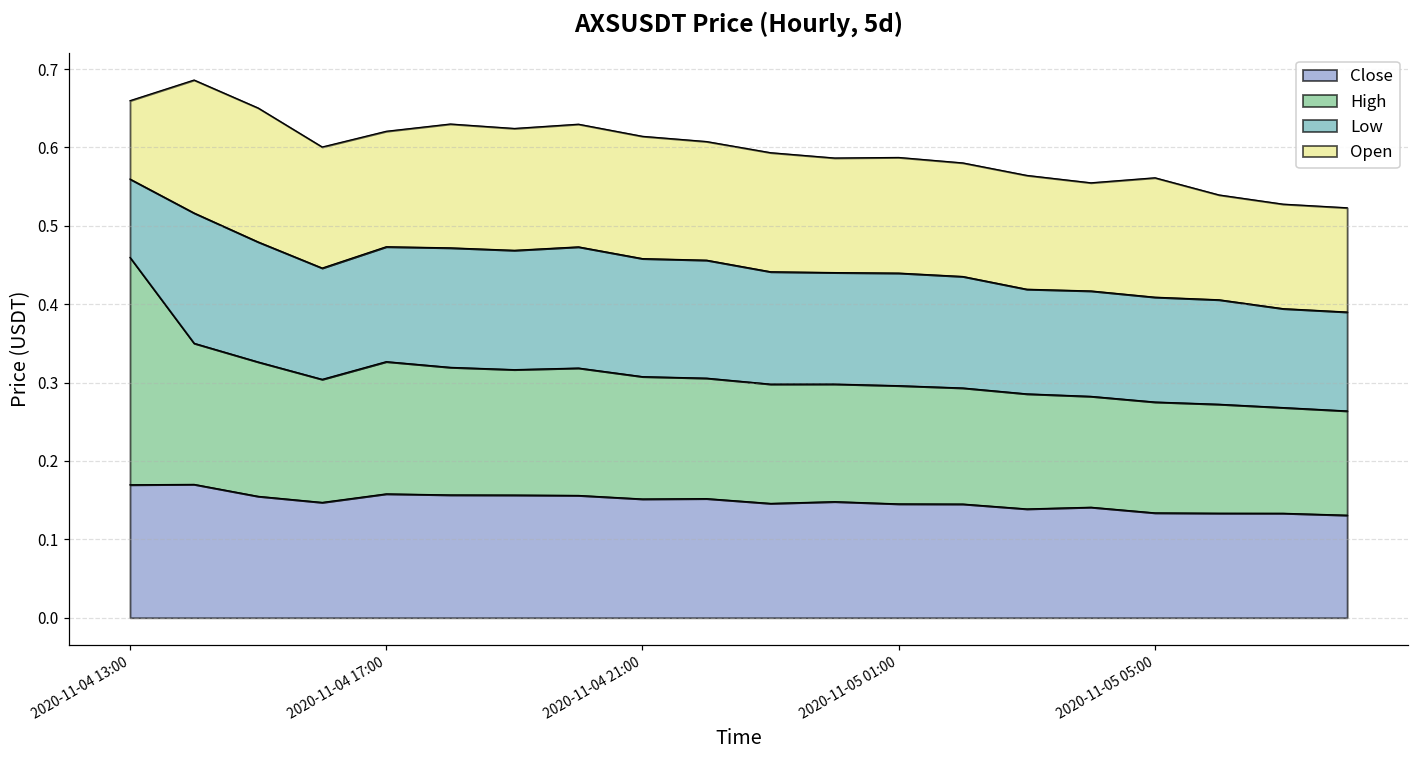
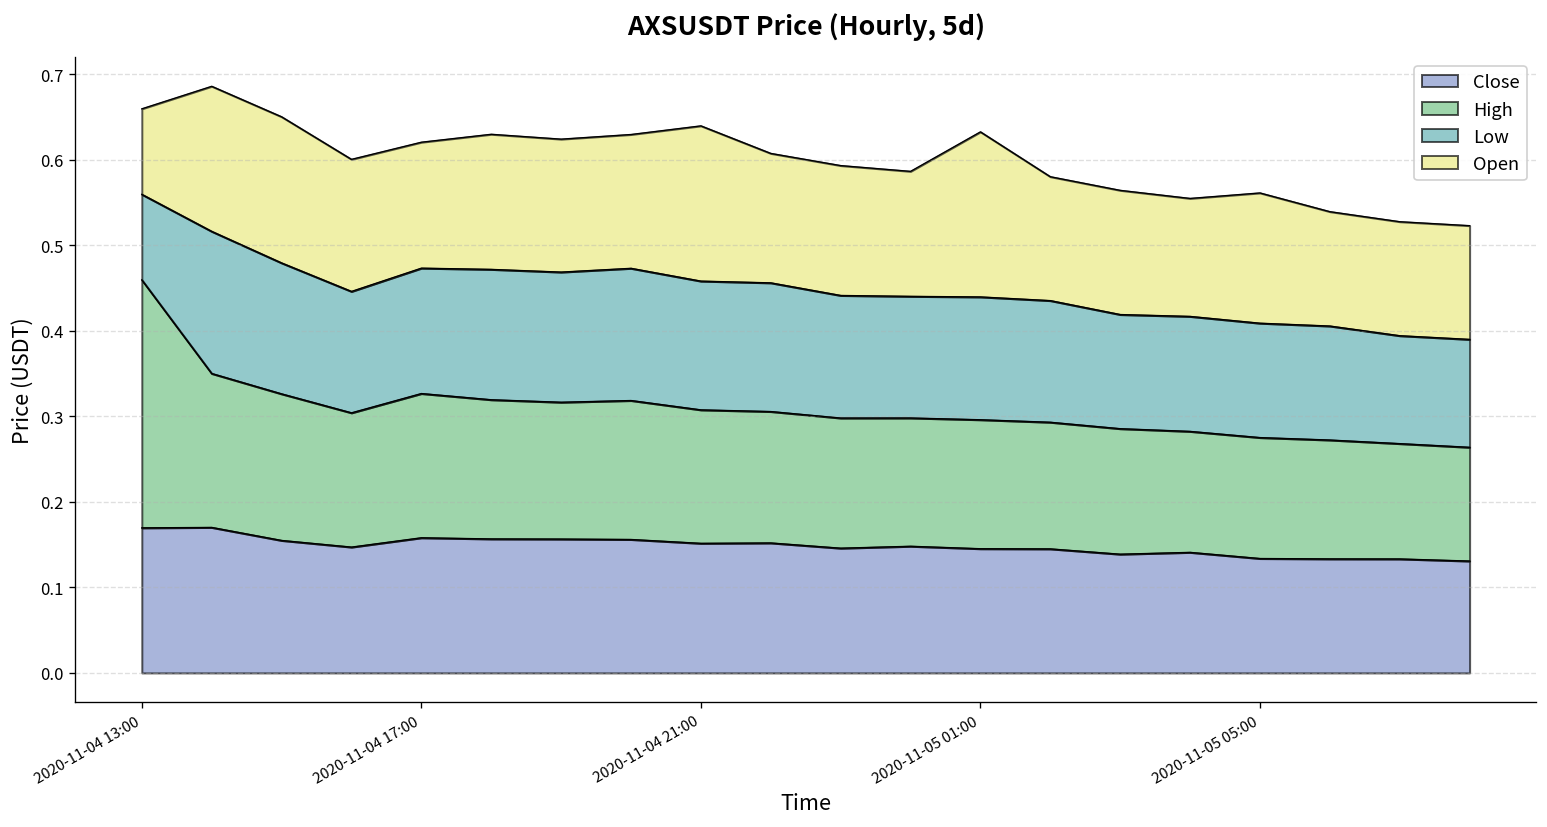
  {
    "Open": {
      "2020-11-04 13:00": 0.10,
      "2020-11-04 17:00": 0.15,
-     "2020-11-04 21:00": 0.16,
-     "2020-11-05 01:00": 0.15,
+     "2020-11-04 21:00": 0.18,
+     "2020-11-05 01:00": 0.19,
      "2020-11-05 05:00": 0.15
    }
  }
